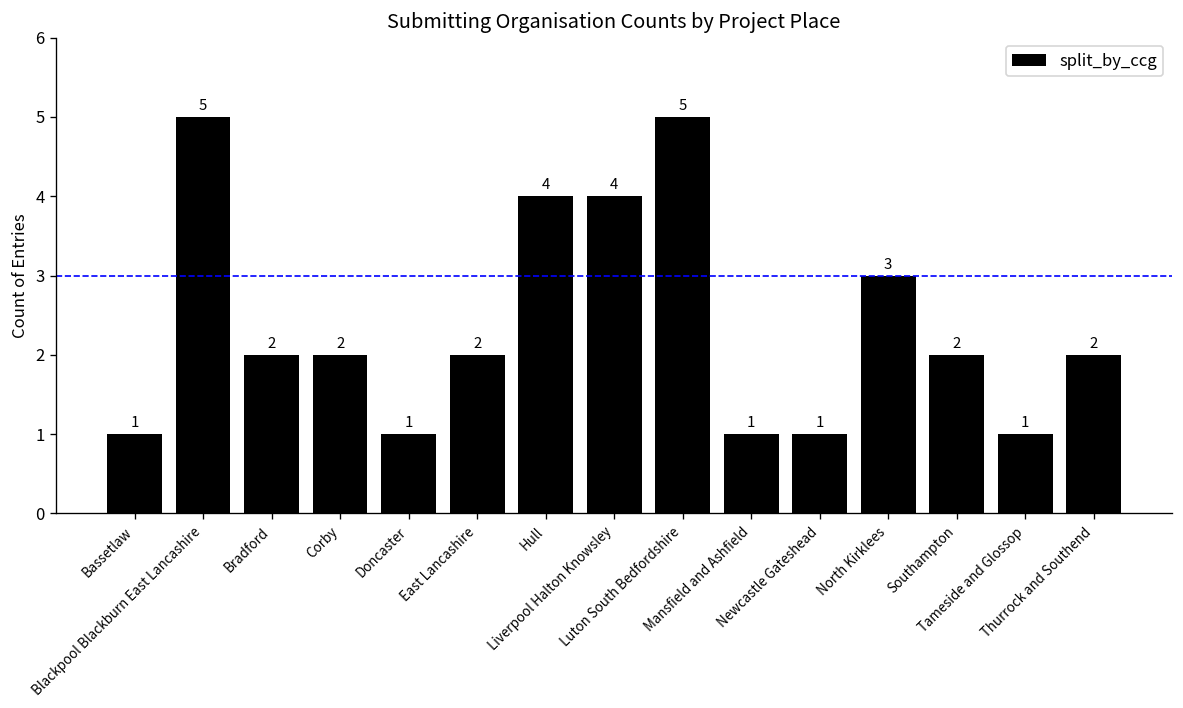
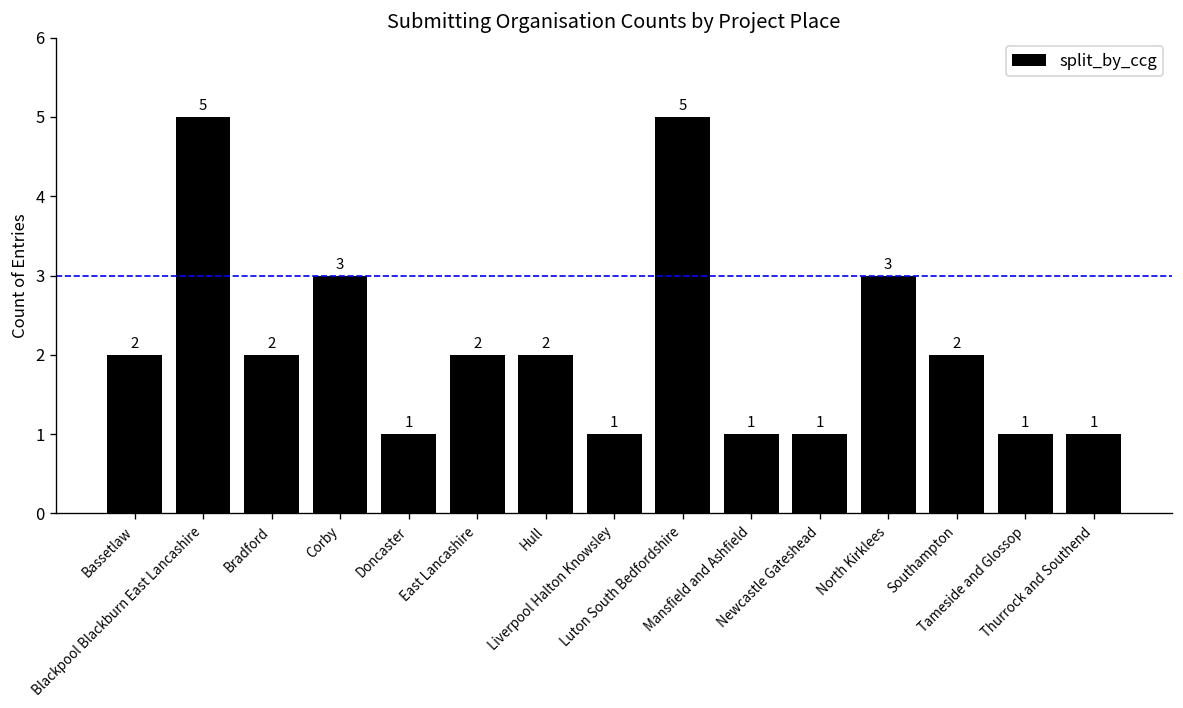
  {
-   "Bassetlaw": 1,
+   "Bassetlaw": 2,
    "Blackpool Blackburn East Lancashire": 5,
    "Bradford": 2,
-   "Corby": 2,
+   "Corby": 3,
    "Doncaster": 1,
    "East Lancashire": 2,
-   "Hull": 4,
-   "Liverpool Halton Knowsley": 4,
+   "Hull": 2,
+   "Liverpool Halton Knowsley": 1,
    "Luton South Bedfordshire": 5,
    "Mansfield and Ashfield": 1,
    "Newcastle Gateshead": 1,
    "North Kirklees": 3,
    "Southampton": 2,
    "Tameside and Glossop": 1,
-   "Thurrock and Southend": 2
+   "Thurrock and Southend": 1
  }
